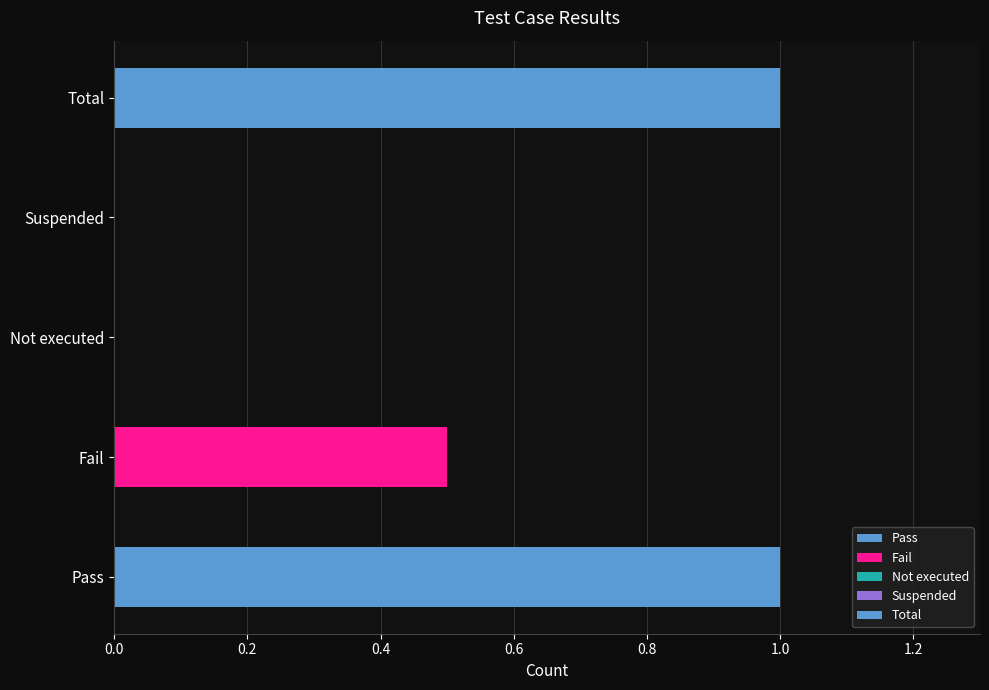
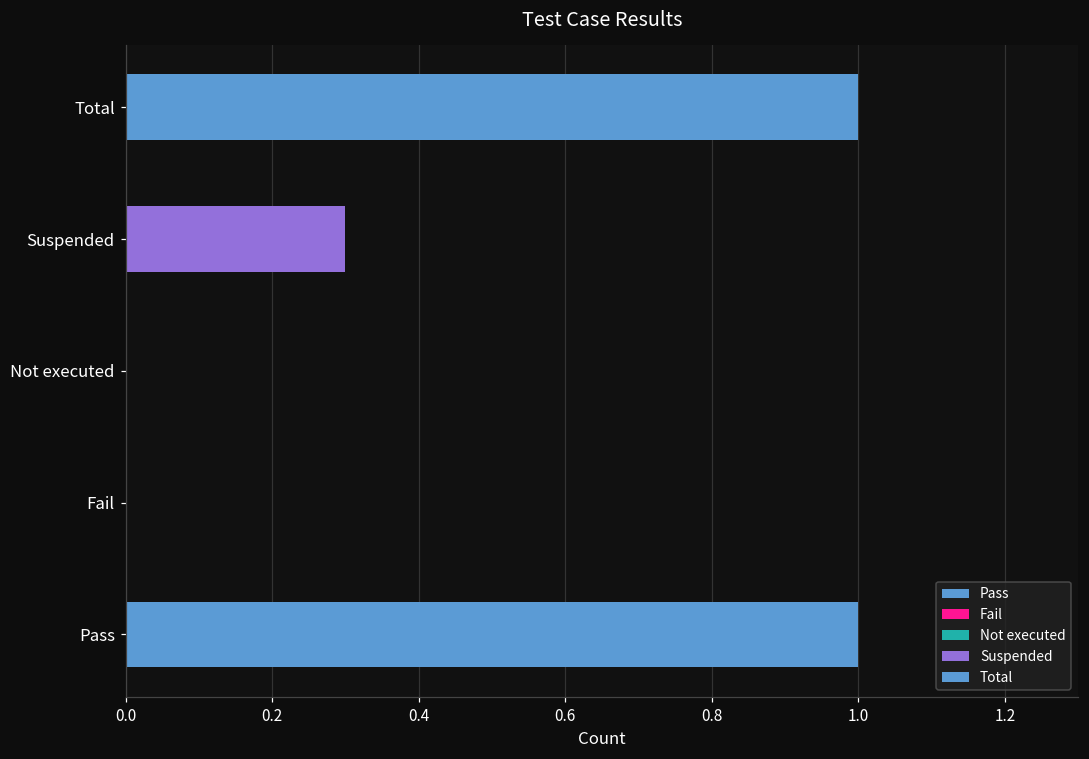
  {
    "Fail": {
-     "Fail": 0.5
+     "Fail": 0.0
    },
    "Not executed": {
      "Not executed": 0.0
    },
    "Suspended": {
-     "Suspended": 0.0
+     "Suspended": 0.3
    }
  }
